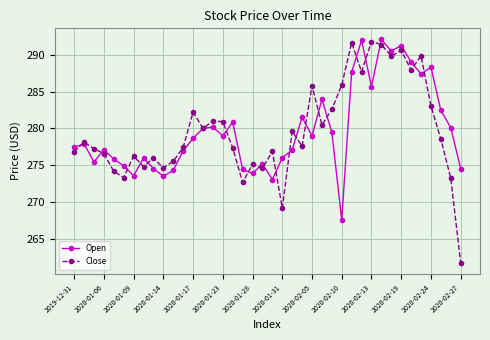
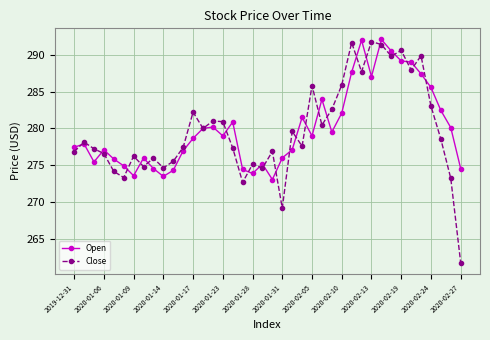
  {
    "Open": {
      "2019-12-31": 277,
      "2020-01-06": 277,
      "2020-01-09": 274,
      "2020-01-14": 273,
      "2020-01-17": 279,
      "2020-01-23": 279,
      "2020-01-28": 274,
      "2020-01-31": 276,
      "2020-02-05": 279,
-     "2020-02-10": 268,
-     "2020-02-13": 286,
-     "2020-02-19": 291,
-     "2020-02-24": 288,
+     "2020-02-10": 282,
+     "2020-02-13": 287,
+     "2020-02-19": 289,
+     "2020-02-24": 286,
      "2020-02-27": 275
    },
    "Close": {
      "2019-12-31": 277,
      "2020-01-06": 277,
      "2020-01-09": 276,
      "2020-01-14": 275,
      "2020-01-17": 282,
      "2020-01-23": 281,
      "2020-01-28": 275,
      "2020-01-31": 269,
      "2020-02-05": 286,
      "2020-02-10": 286,
      "2020-02-13": 292,
      "2020-02-19": 291,
      "2020-02-24": 283,
      "2020-02-27": 262
    }
  }
